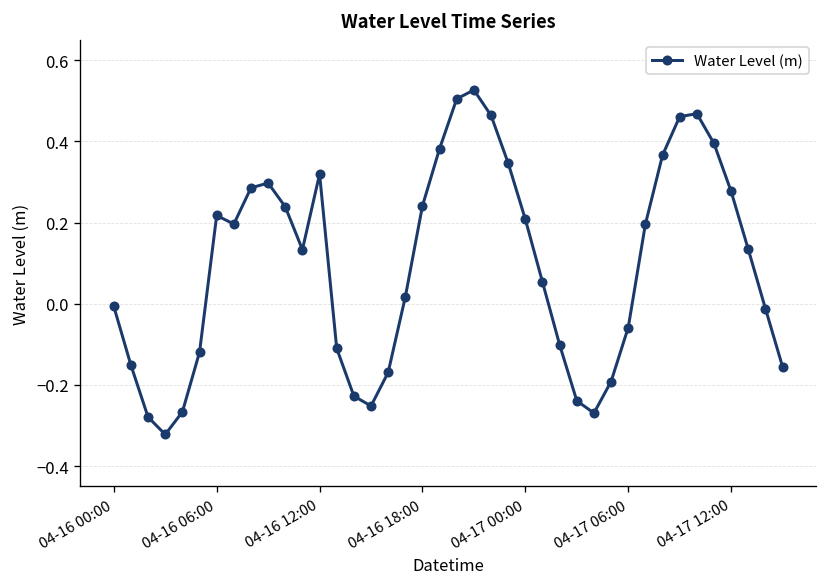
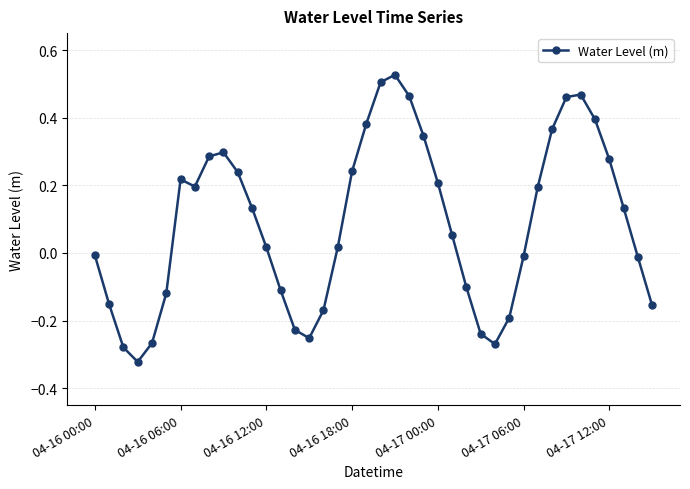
  {
    "04-16 00:00": -0.01,
    "04-16 06:00": 0.22,
-   "04-16 12:00": 0.32,
+   "04-16 12:00": 0.02,
    "04-16 18:00": 0.24,
    "04-17 00:00": 0.21,
-   "04-17 06:00": -0.06,
+   "04-17 06:00": -0.01,
    "04-17 12:00": 0.28
  }
